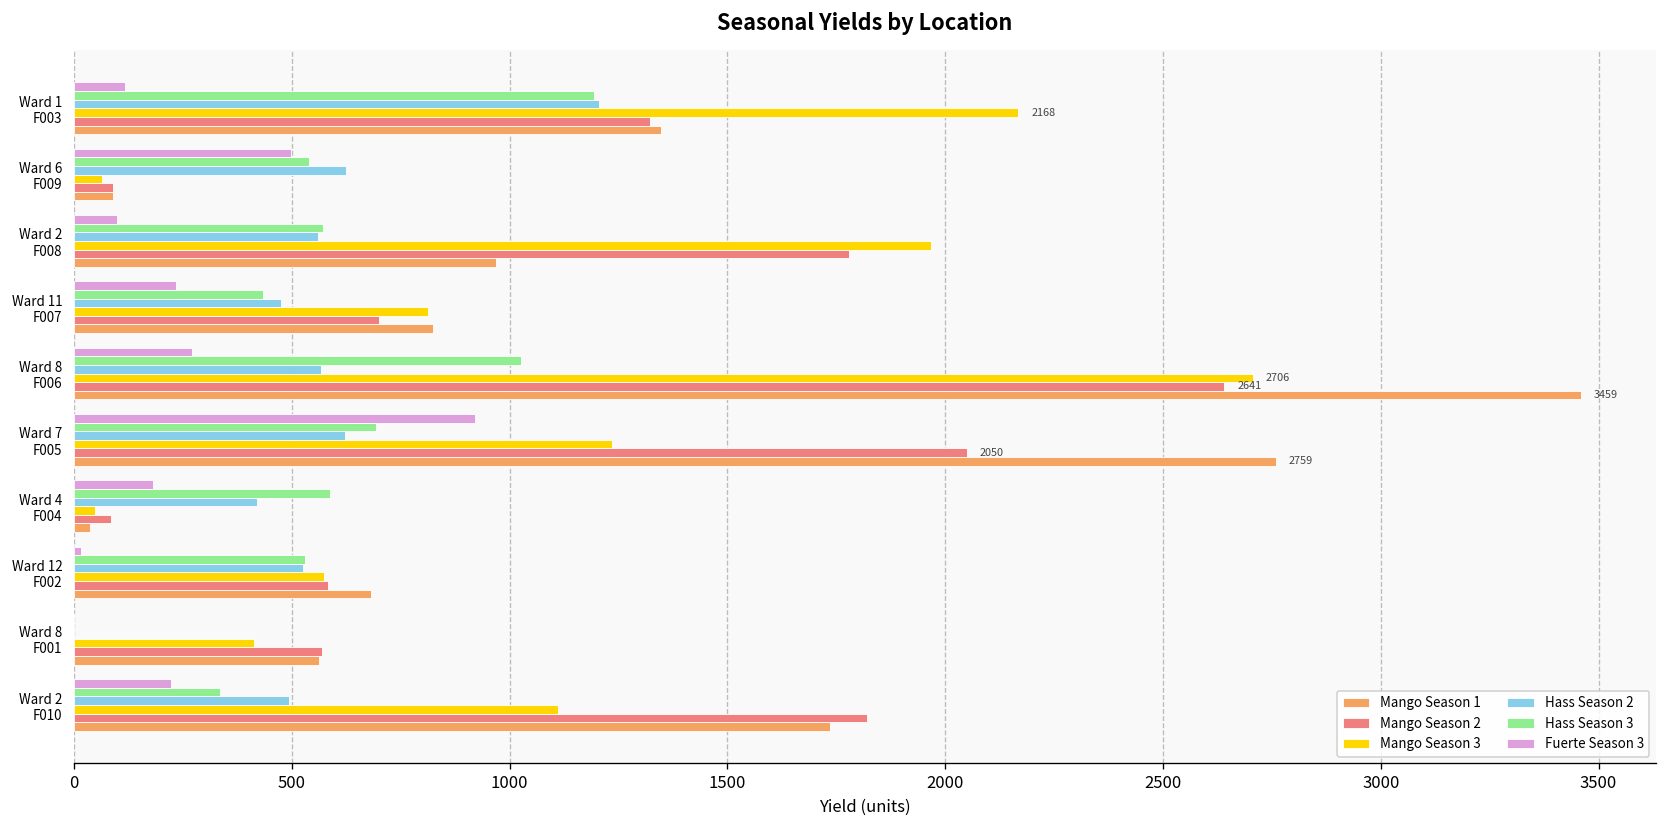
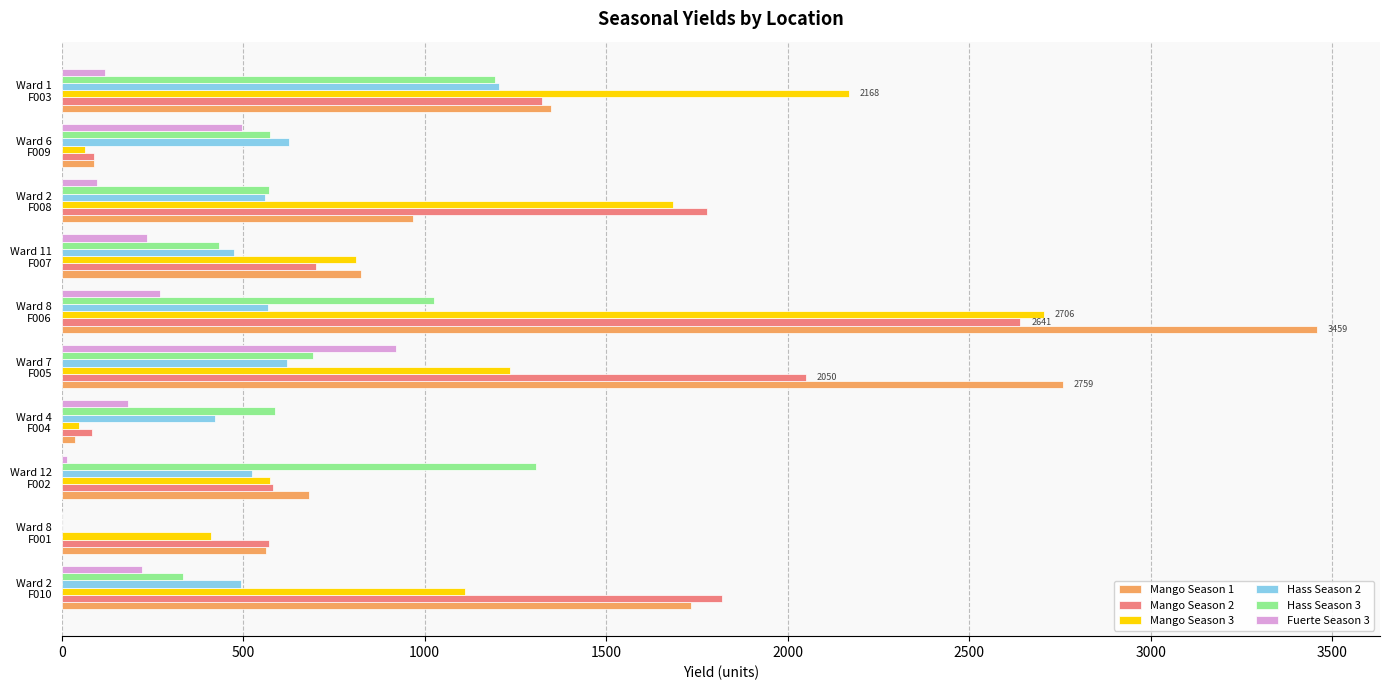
  {
    "Mango Season 3": {
      "Ward 6 F009": 60,
-     "Ward 2 F008": 1970,
+     "Ward 2 F008": 1680,
      "Ward 11 F007": 810,
      "Ward 7 F005": 1240,
      "Ward 4 F004": 50,
      "Ward 12 F002": 570,
      "Ward 8 F001": 410,
      "Ward 2 F010": 1110
    },
    "Hass Season 2": {
      "Ward 1 F003": 1210,
      "Ward 6 F009": 630,
      "Ward 2 F008": 560,
      "Ward 11 F007": 480,
      "Ward 8 F006": 570,
      "Ward 7 F005": 620,
      "Ward 4 F004": 420,
      "Ward 12 F002": 530,
      "Ward 8 F001": 0,
      "Ward 2 F010": 490
    },
    "Hass Season 3": {
      "Ward 1 F003": 1190,
-     "Ward 6 F009": 540,
+     "Ward 6 F009": 570,
      "Ward 2 F008": 570,
      "Ward 11 F007": 430,
      "Ward 8 F006": 1030,
      "Ward 7 F005": 690,
      "Ward 4 F004": 590,
-     "Ward 12 F002": 530,
+     "Ward 12 F002": 1310,
      "Ward 8 F001": 0,
      "Ward 2 F010": 340
    },
    "Fuerte Season 3": {
      "Ward 1 F003": 120,
      "Ward 6 F009": 500,
      "Ward 2 F008": 100,
      "Ward 11 F007": 230,
      "Ward 8 F006": 270,
      "Ward 7 F005": 920,
      "Ward 4 F004": 180,
      "Ward 12 F002": 20,
      "Ward 8 F001": 0,
      "Ward 2 F010": 220
    }
  }
